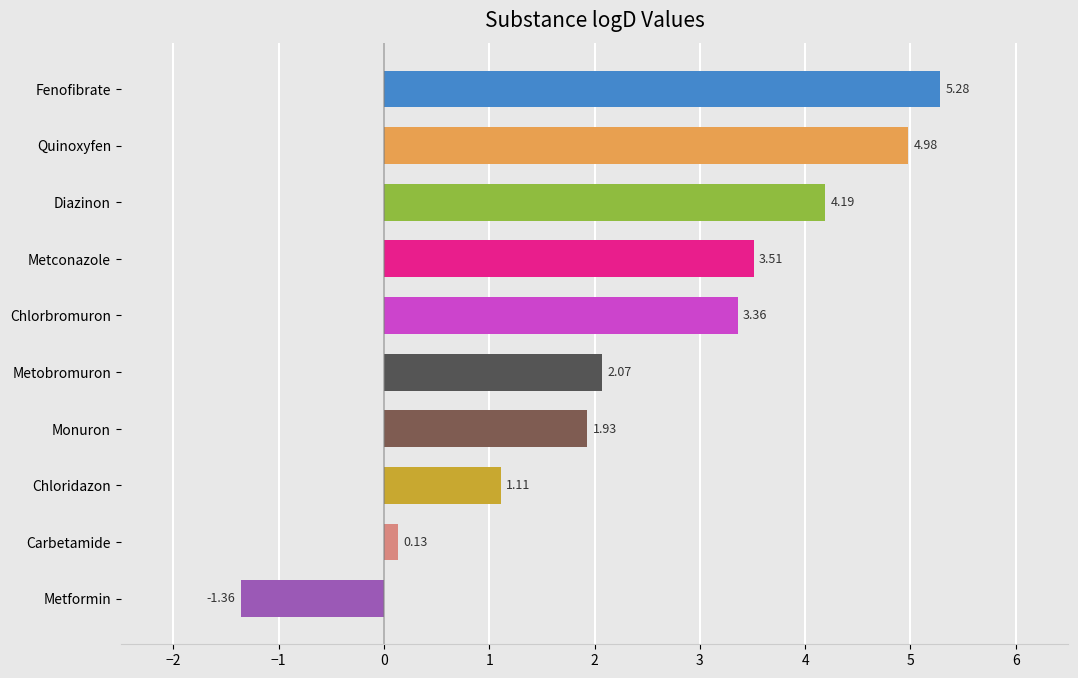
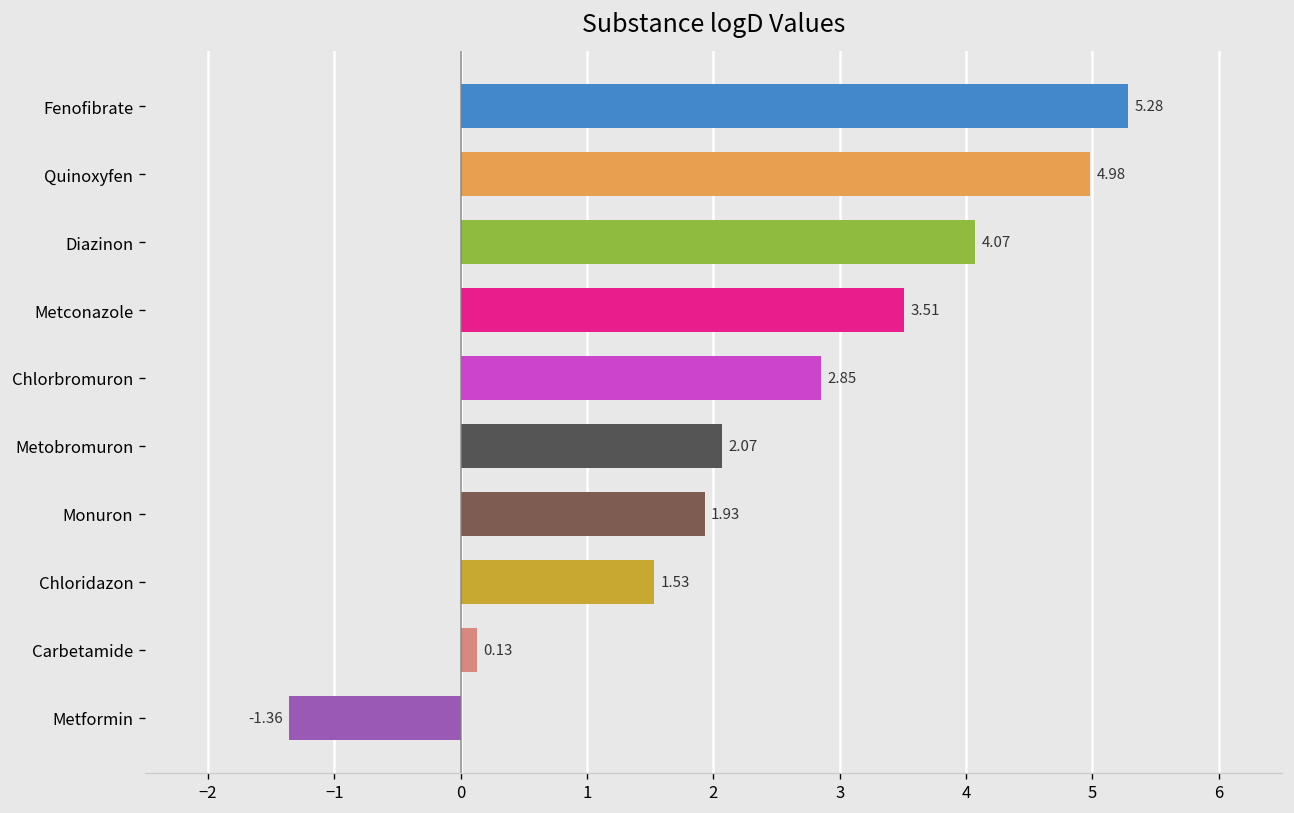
  {
    "Fenofibrate": 5.28,
    "Quinoxyfen": 4.98,
-   "Diazinon": 4.19,
+   "Diazinon": 4.07,
    "Metconazole": 3.51,
-   "Chlorbromuron": 3.36,
+   "Chlorbromuron": 2.85,
    "Metobromuron": 2.07,
    "Monuron": 1.93,
-   "Chloridazon": 1.11,
+   "Chloridazon": 1.53,
    "Carbetamide": 0.13,
    "Metformin": -1.36
  }
